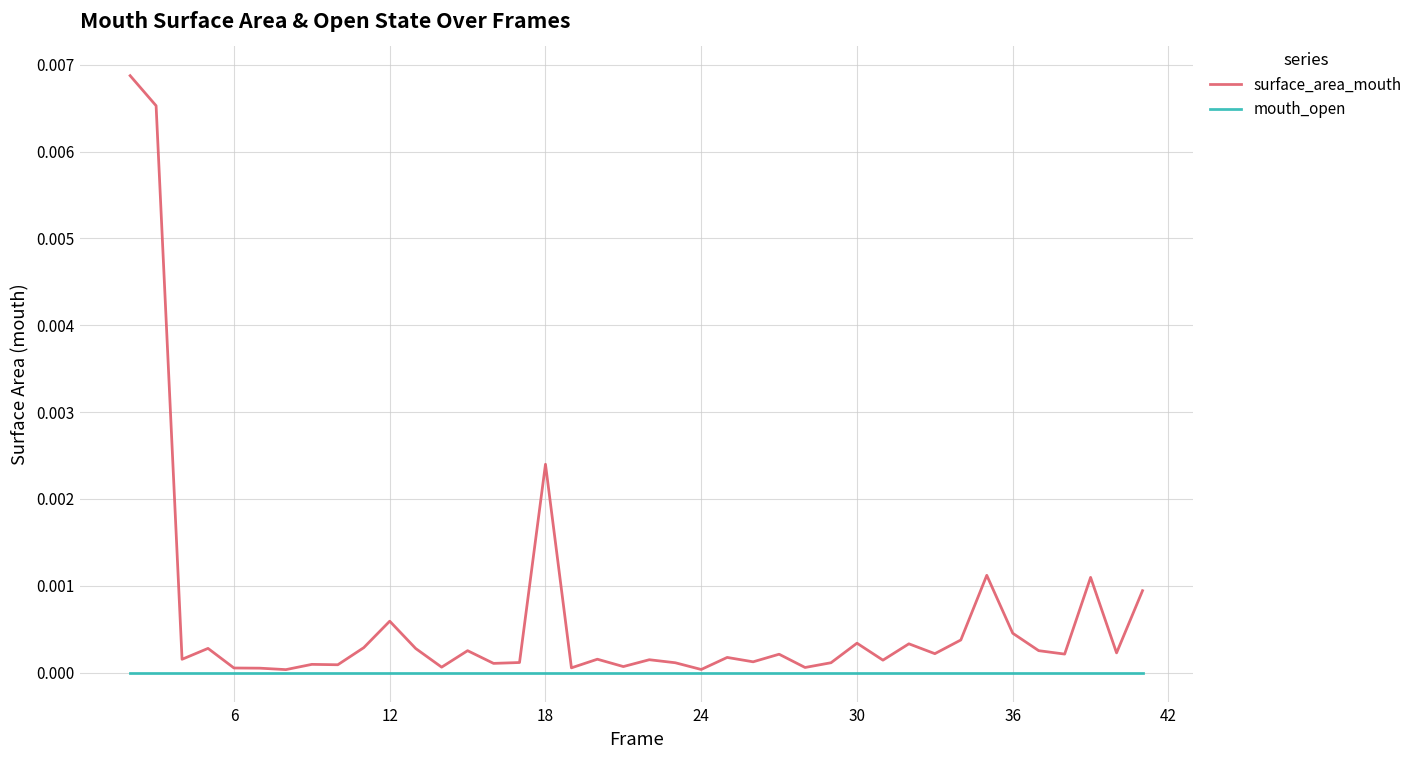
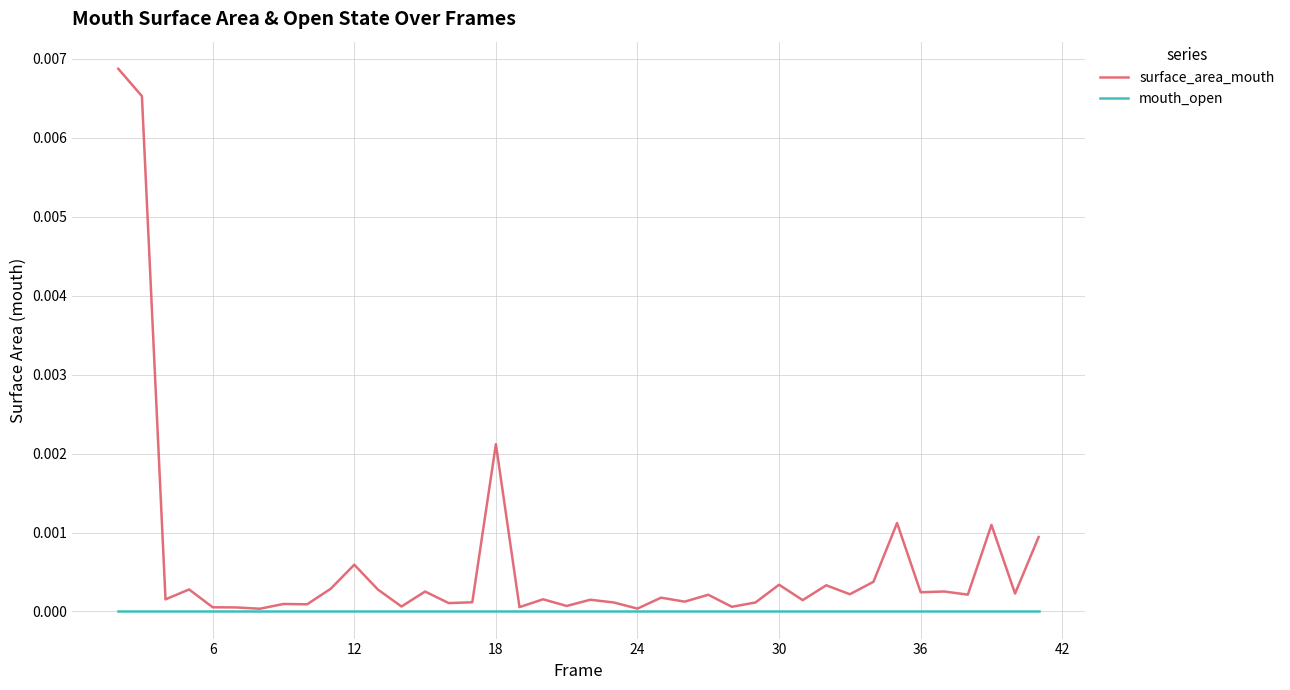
  {
    "surface_area_mouth": {
      "6": 0.0001,
      "12": 0.0006,
-     "18": 0.0024,
+     "18": 0.0021,
      "24": 0.0000,
      "30": 0.0003,
-     "36": 0.0005
+     "36": 0.0002
    },
    "mouth_open": {
      "6": 0.0000,
      "12": 0.0000,
      "18": 0.0000,
      "24": 0.0000,
      "30": 0.0000,
      "36": 0.0000
    }
  }
